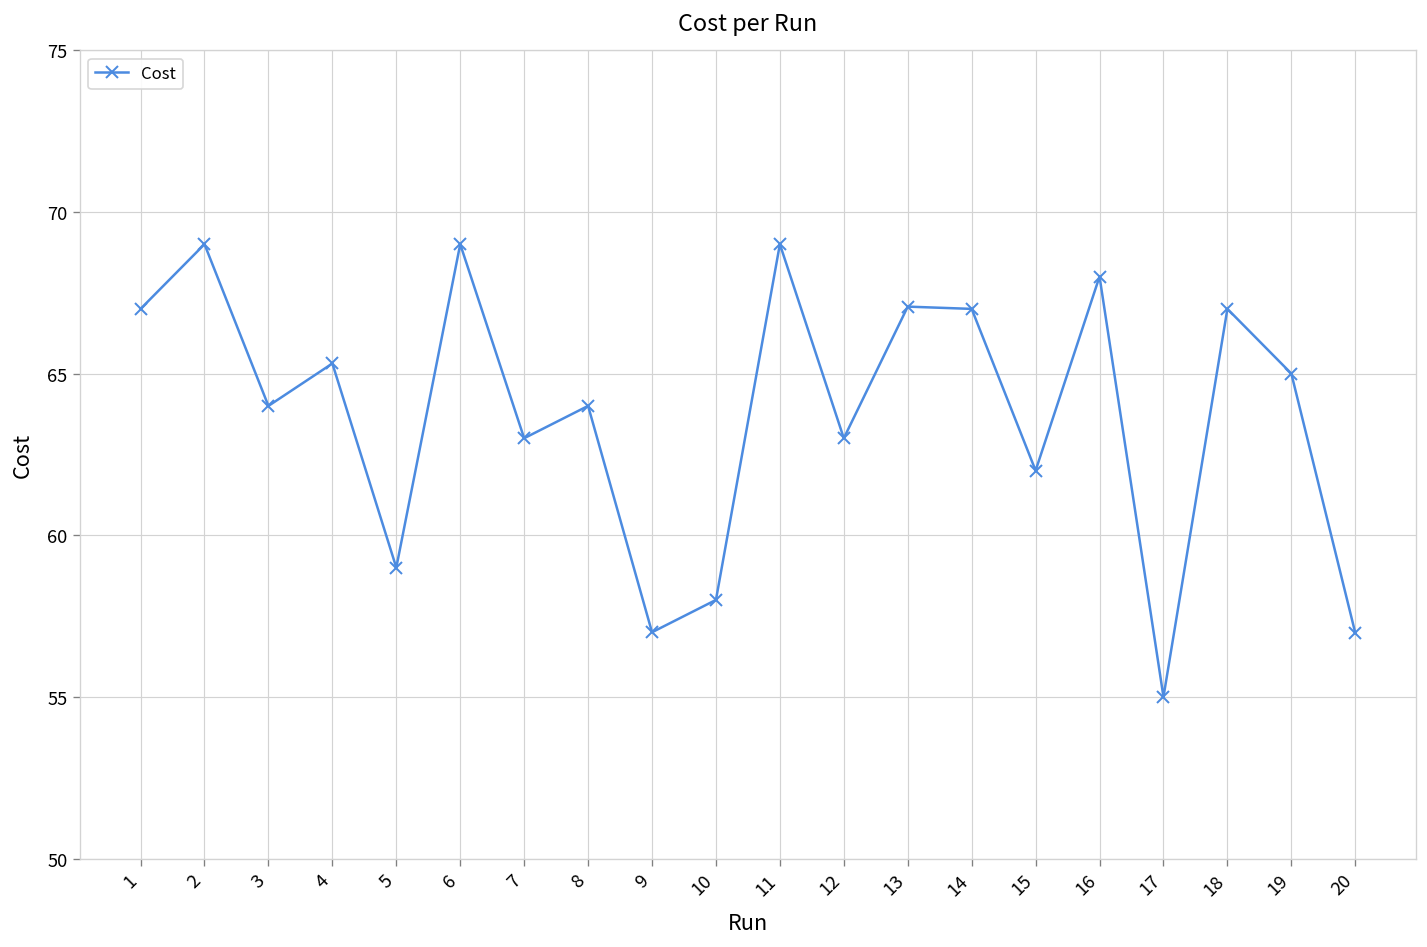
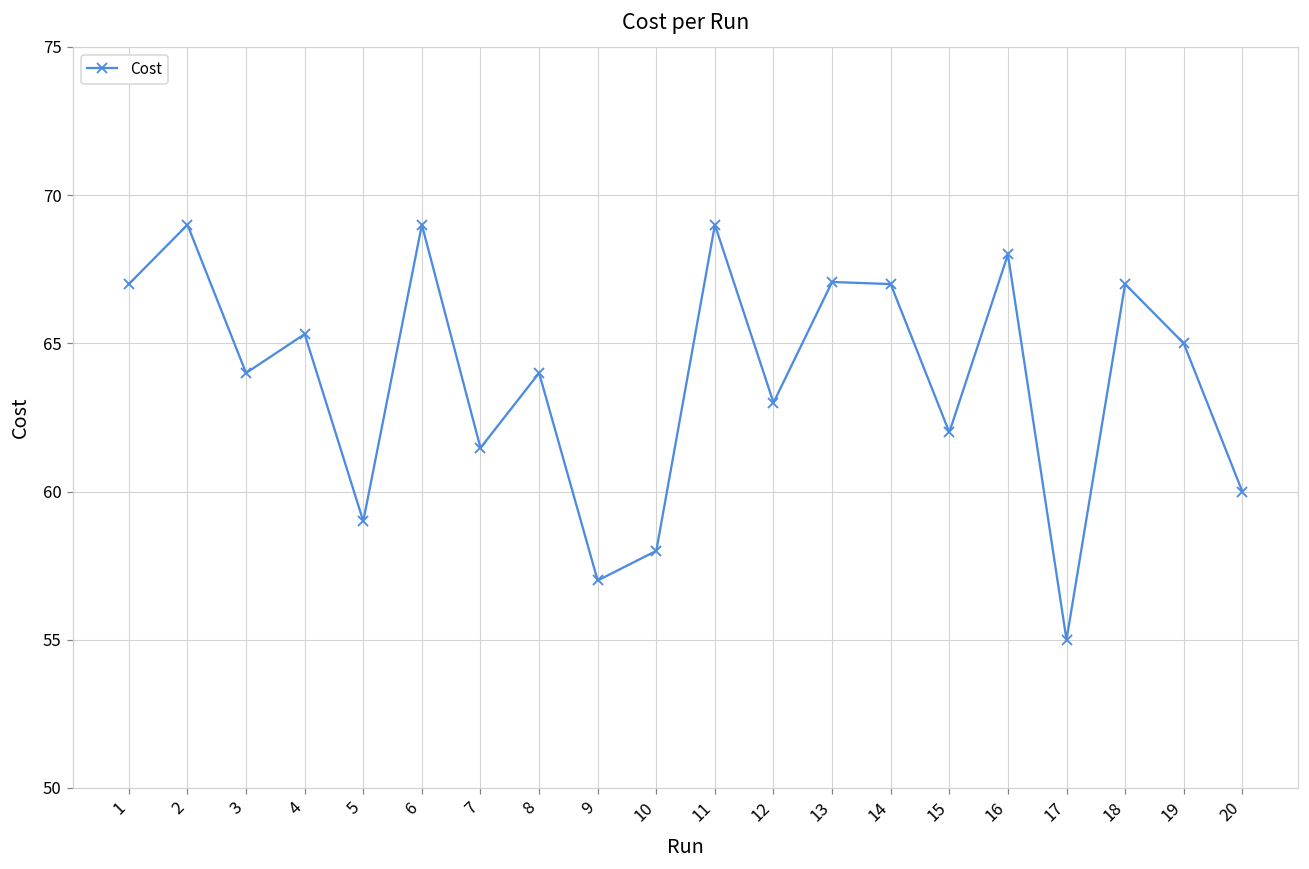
  {
    "1": 67.0,
    "2": 69.0,
    "3": 64.0,
    "4": 65.3,
    "5": 59.0,
    "6": 69.0,
-   "7": 63.0,
+   "7": 61.5,
    "8": 64.0,
    "9": 57.0,
    "10": 58.0,
    "11": 69.0,
    "12": 63.0,
    "13": 67.1,
    "14": 67.0,
    "15": 62.0,
    "16": 68.0,
    "17": 55.0,
    "18": 67.0,
    "19": 65.0,
-   "20": 57.0
+   "20": 60.0
  }
